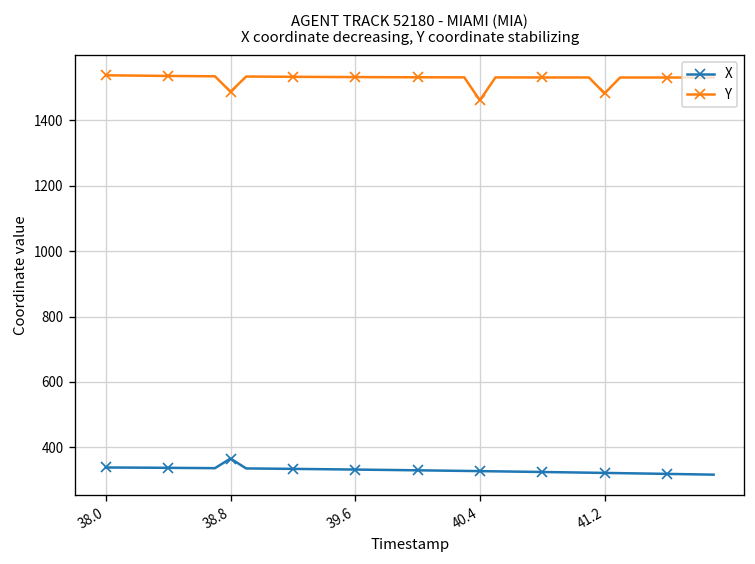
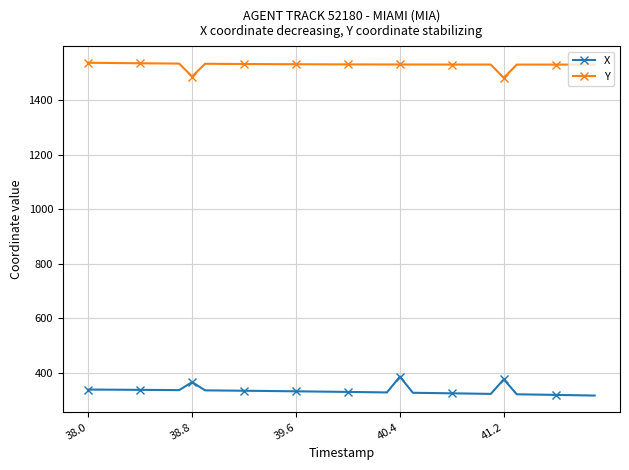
  {
    "X": {
      "38.0": 340,
      "38.8": 370,
      "39.6": 330,
-     "40.4": 330,
-     "41.2": 320
+     "40.4": 390,
+     "41.2": 380
    },
    "Y": {
      "38.0": 1540,
      "38.8": 1490,
      "39.6": 1530,
-     "40.4": 1460,
+     "40.4": 1530,
      "41.2": 1480
    }
  }
